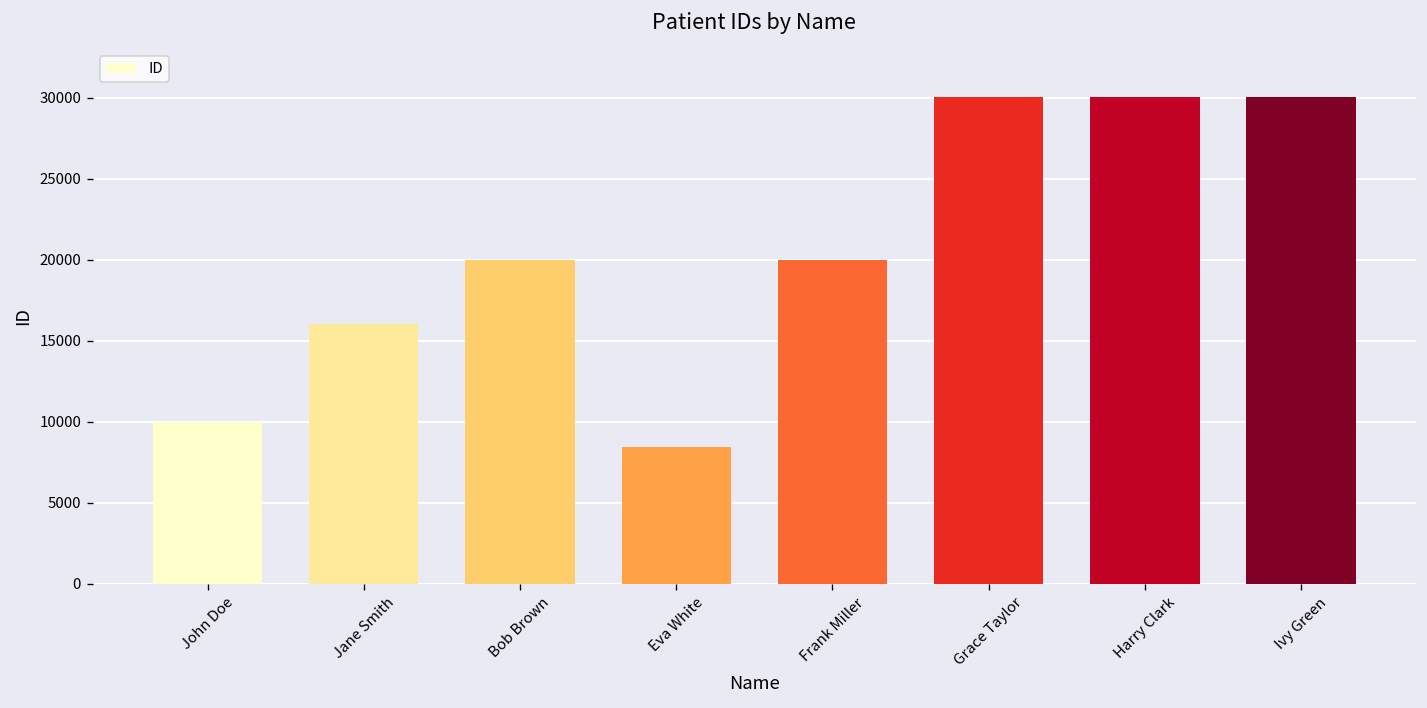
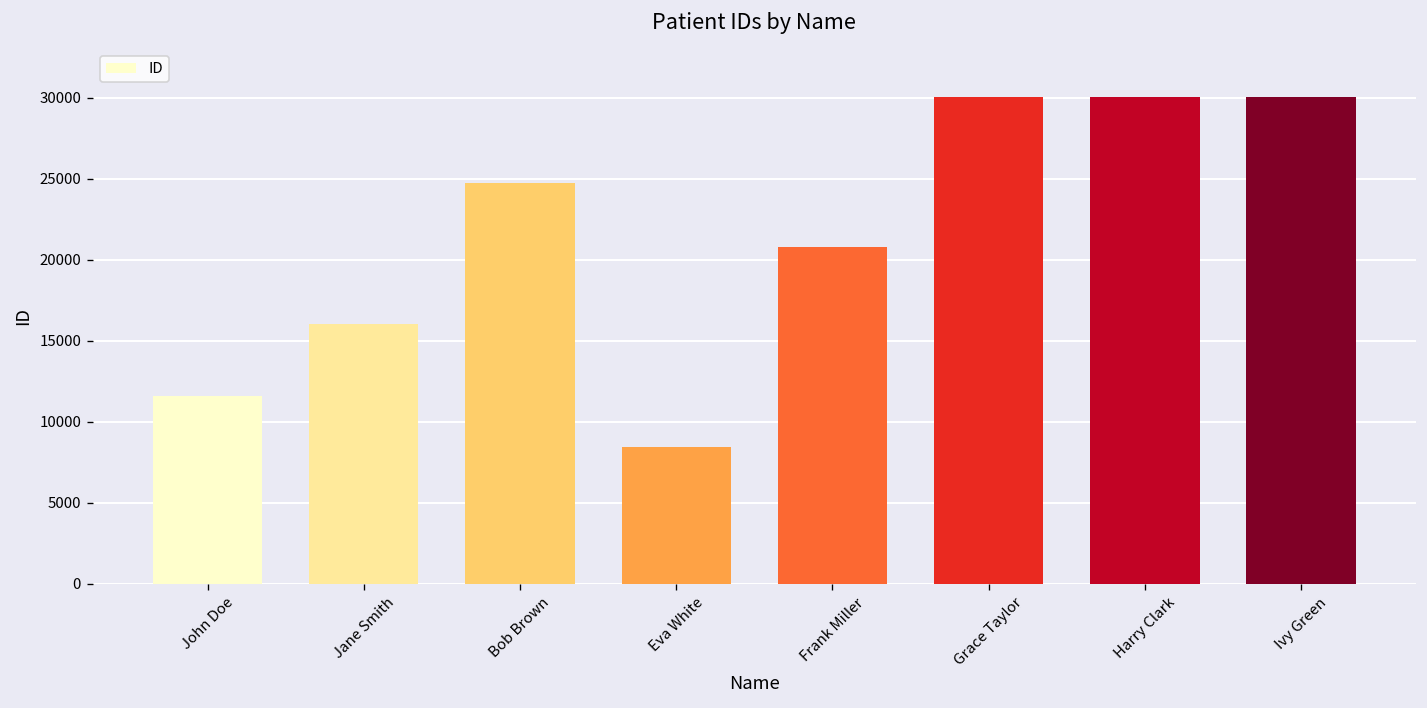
  {
-   "John Doe": 10000,
+   "John Doe": 11600,
    "Jane Smith": 16000,
-   "Bob Brown": 20000,
+   "Bob Brown": 24700,
    "Eva White": 8400,
-   "Frank Miller": 20000,
+   "Frank Miller": 20800,
    "Grace Taylor": 30000,
    "Harry Clark": 30000,
    "Ivy Green": 30000
  }
